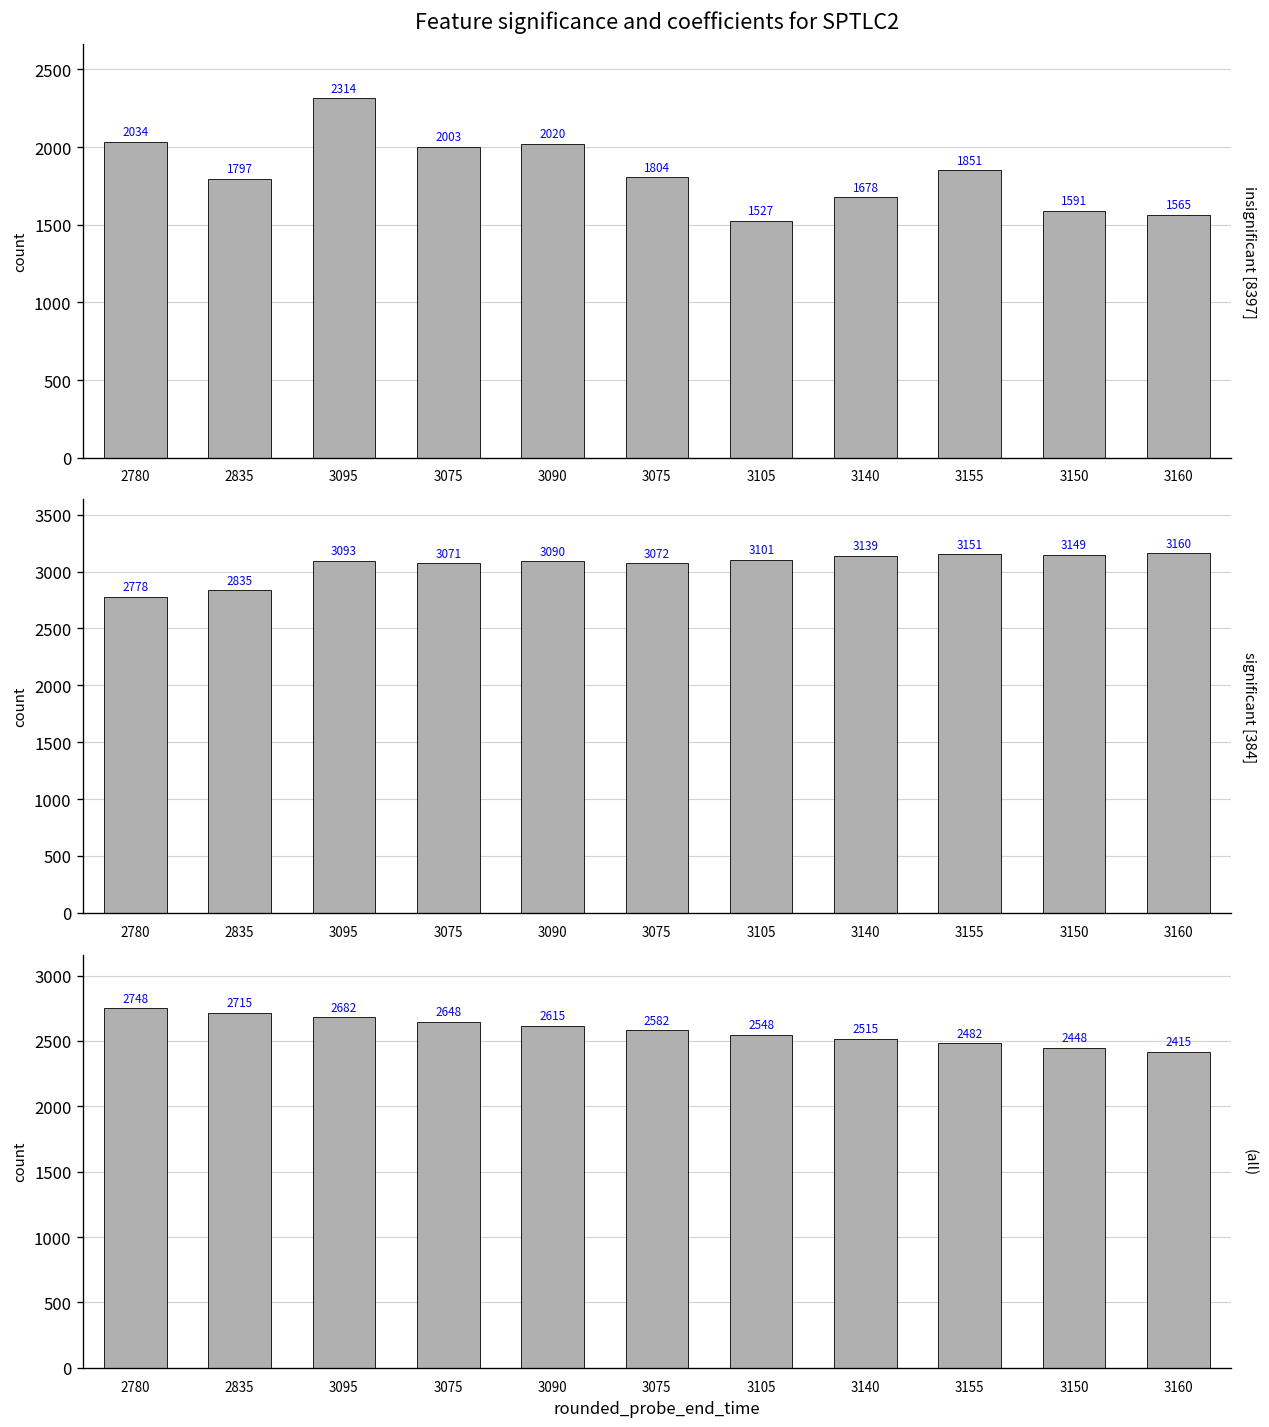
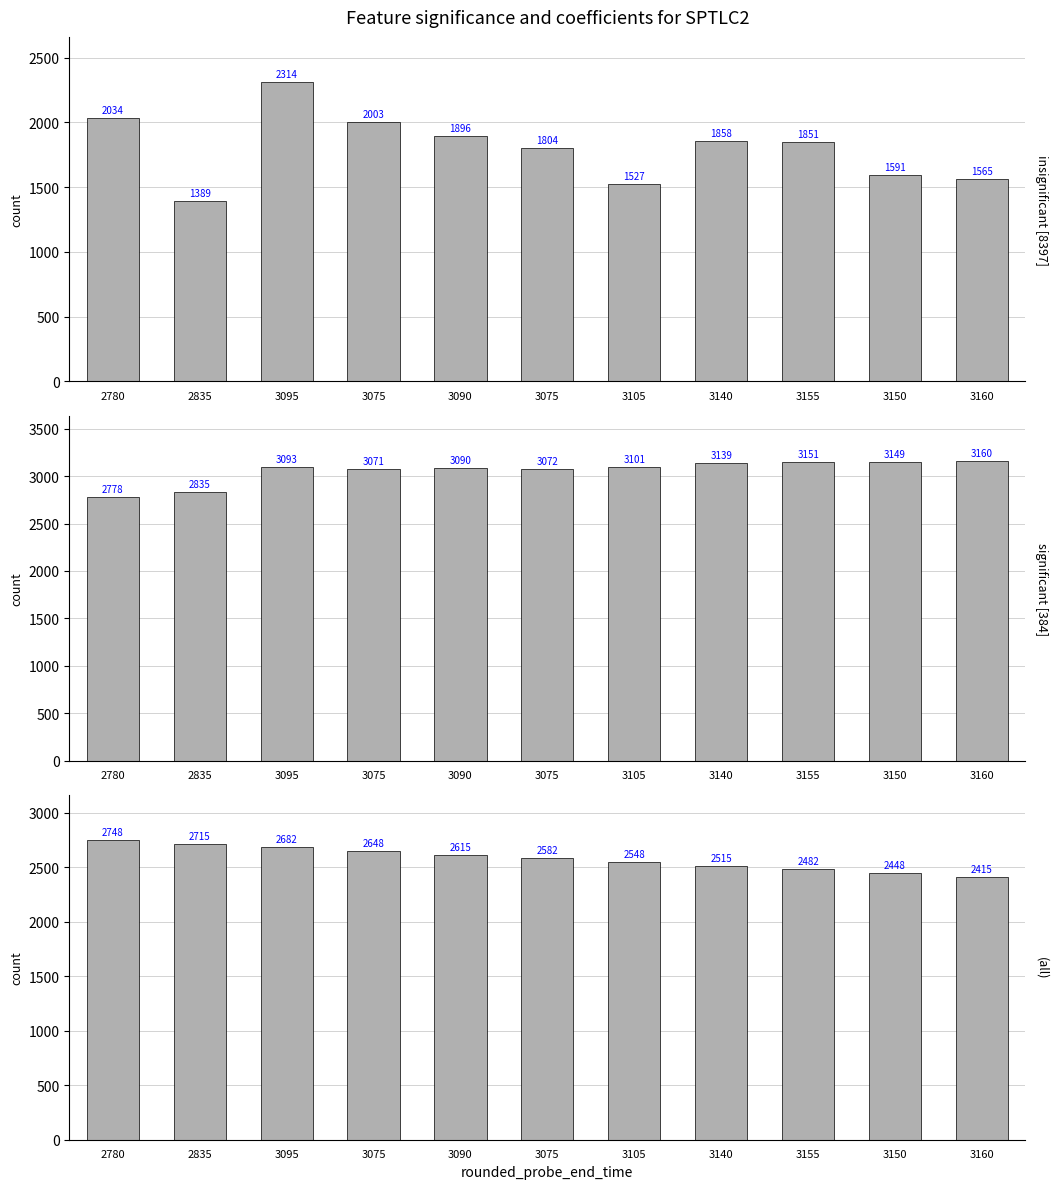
  {
    "Feature significance and coefficients for SPTLC2": {
      "2780": 2034,
-     "2835": 1797,
+     "2835": 1389,
      "3095": 2314,
-     "3090": 2020,
+     "3090": 1896,
      "3105": 1527,
-     "3140": 1678,
+     "3140": 1858,
      "3155": 1851,
      "3150": 1591,
      "3160": 1565
    }
  }
